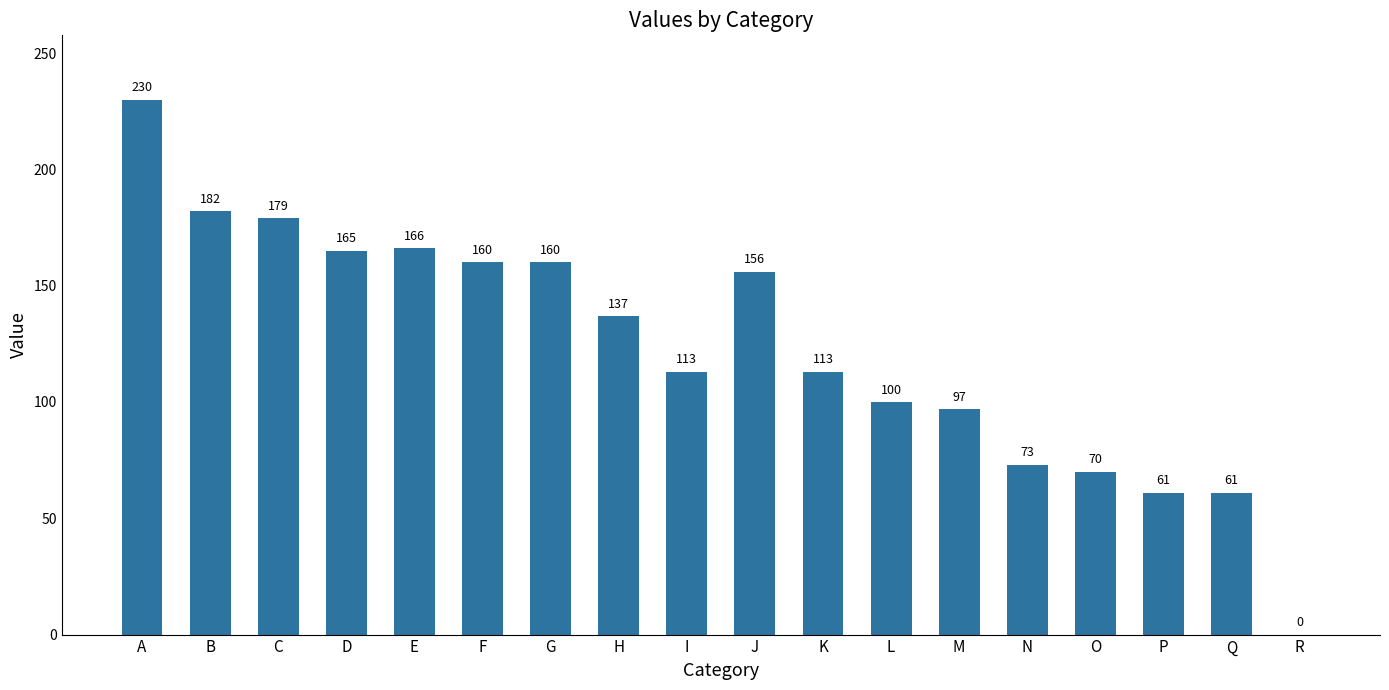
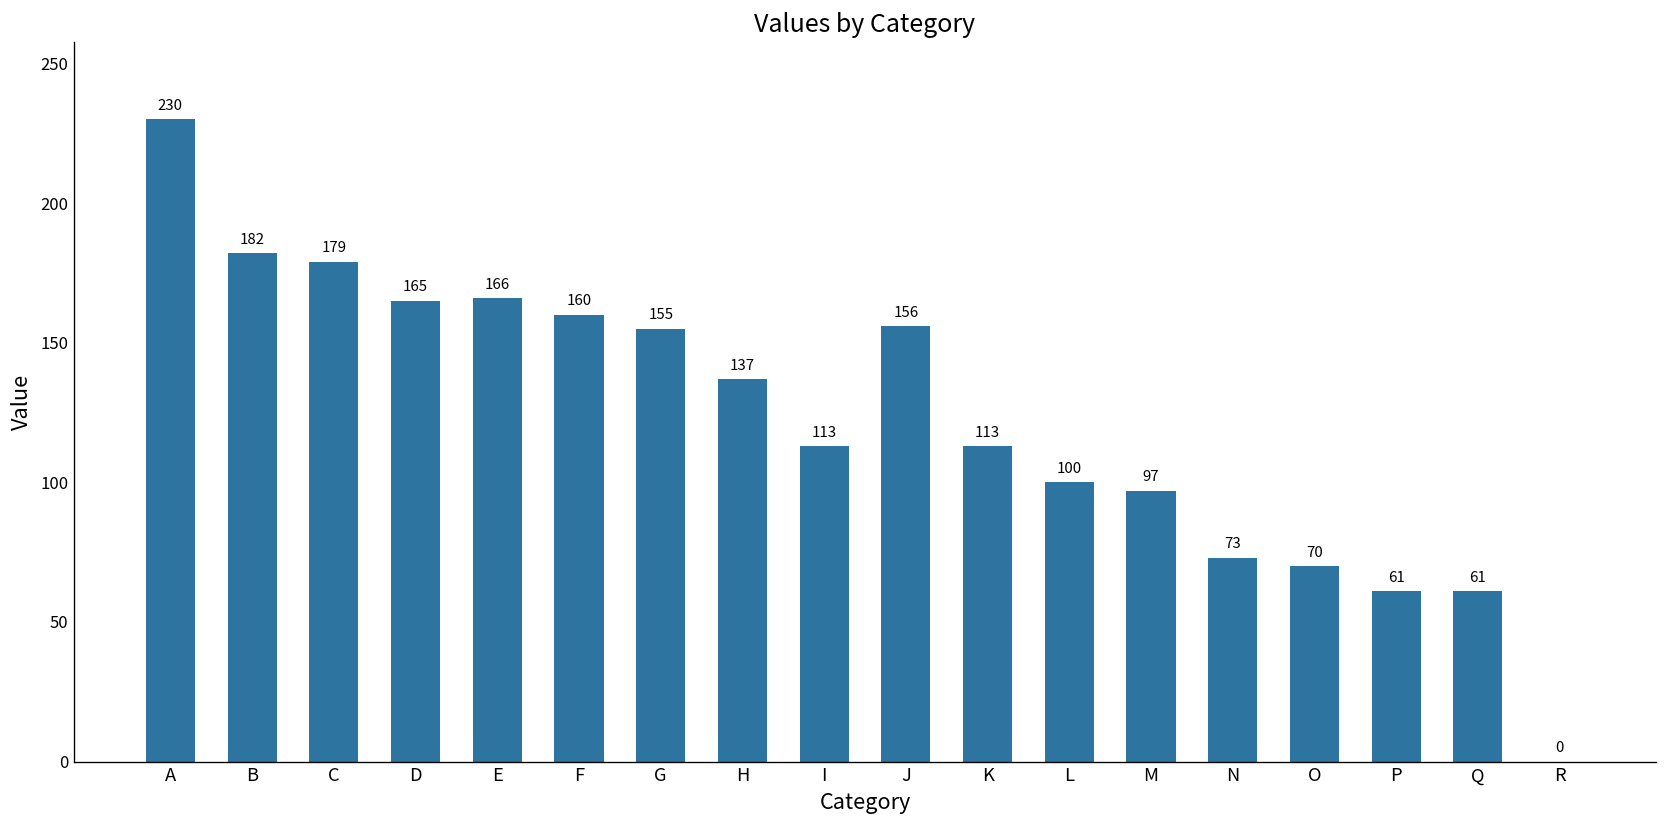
  {
    "A": 230,
    "B": 182,
    "C": 179,
    "D": 165,
    "E": 166,
    "F": 160,
-   "G": 160,
+   "G": 155,
    "H": 137,
    "I": 113,
    "J": 156,
    "K": 113,
    "L": 100,
    "M": 97,
    "N": 73,
    "O": 70,
    "P": 61,
    "Q": 61,
    "R": 0
  }
